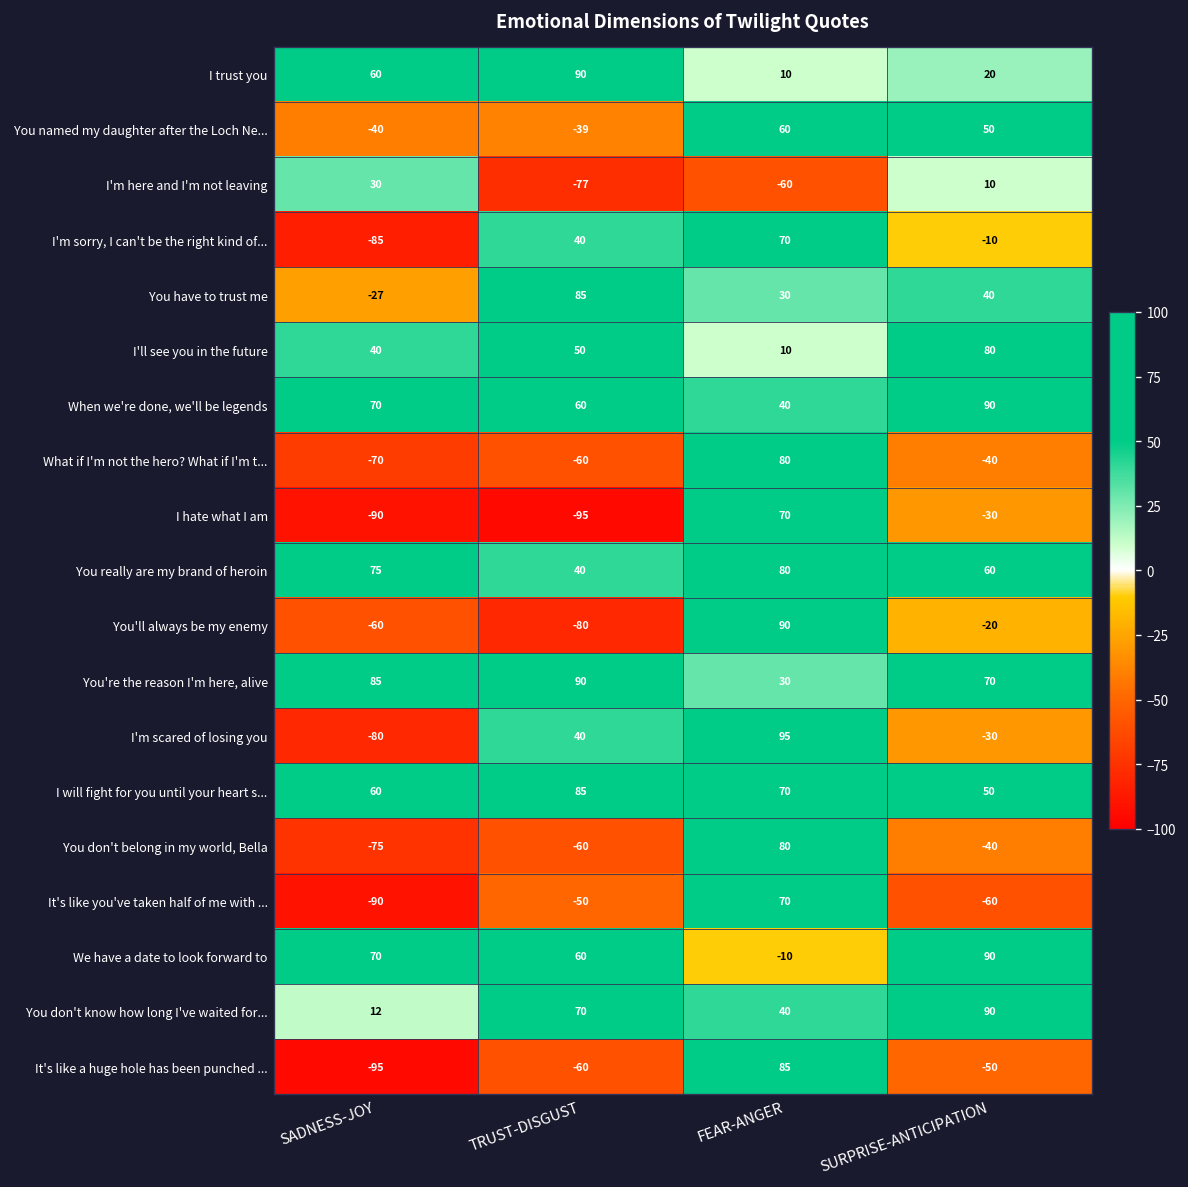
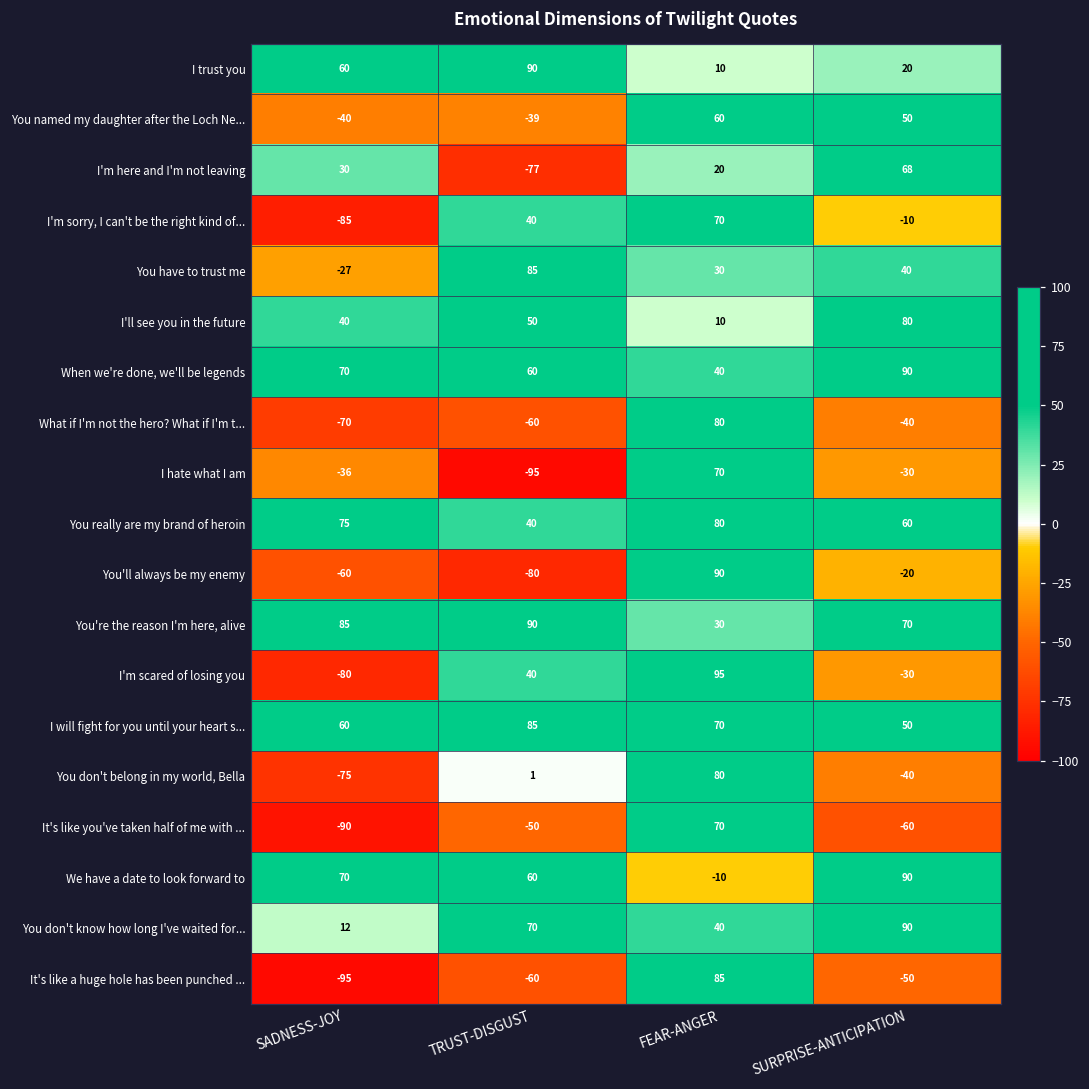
  {
    "I trust you": {
      "SADNESS-JOY": 60,
      "TRUST-DISGUST": 90,
      "FEAR-ANGER": 10,
      "SURPRISE-ANTICIPATION": 20
    },
    "You named my daughter after the Loch Ne...": {
      "SADNESS-JOY": -40,
      "TRUST-DISGUST": -39,
      "FEAR-ANGER": 60,
      "SURPRISE-ANTICIPATION": 50
    },
    "I'm here and I'm not leaving": {
      "SADNESS-JOY": 30,
      "TRUST-DISGUST": -77,
-     "FEAR-ANGER": -60,
-     "SURPRISE-ANTICIPATION": 10
+     "FEAR-ANGER": 20,
+     "SURPRISE-ANTICIPATION": 68
    },
    "I'm sorry, I can't be the right kind of...": {
      "SADNESS-JOY": -85,
      "TRUST-DISGUST": 40,
      "FEAR-ANGER": 70,
      "SURPRISE-ANTICIPATION": -10
    },
    "You have to trust me": {
      "SADNESS-JOY": -27,
      "TRUST-DISGUST": 85,
      "FEAR-ANGER": 30,
      "SURPRISE-ANTICIPATION": 40
    },
    "I'll see you in the future": {
      "SADNESS-JOY": 40,
      "TRUST-DISGUST": 50,
      "FEAR-ANGER": 10,
      "SURPRISE-ANTICIPATION": 80
    },
    "When we're done, we'll be legends": {
      "SADNESS-JOY": 70,
      "TRUST-DISGUST": 60,
      "FEAR-ANGER": 40,
      "SURPRISE-ANTICIPATION": 90
    },
    "What if I'm not the hero? What if I'm t...": {
      "SADNESS-JOY": -70,
      "TRUST-DISGUST": -60,
      "FEAR-ANGER": 80,
      "SURPRISE-ANTICIPATION": -40
    },
    "I hate what I am": {
-     "SADNESS-JOY": -90,
+     "SADNESS-JOY": -36,
      "TRUST-DISGUST": -95,
      "FEAR-ANGER": 70,
      "SURPRISE-ANTICIPATION": -30
    },
    "You really are my brand of heroin": {
      "SADNESS-JOY": 75,
      "TRUST-DISGUST": 40,
      "FEAR-ANGER": 80,
      "SURPRISE-ANTICIPATION": 60
    },
    "You'll always be my enemy": {
      "SADNESS-JOY": -60,
      "TRUST-DISGUST": -80,
      "FEAR-ANGER": 90,
      "SURPRISE-ANTICIPATION": -20
    },
    "You're the reason I'm here, alive": {
      "SADNESS-JOY": 85,
      "TRUST-DISGUST": 90,
      "FEAR-ANGER": 30,
      "SURPRISE-ANTICIPATION": 70
    },
    "I'm scared of losing you": {
      "SADNESS-JOY": -80,
      "TRUST-DISGUST": 40,
      "FEAR-ANGER": 95,
      "SURPRISE-ANTICIPATION": -30
    },
    "I will fight for you until your heart s...": {
      "SADNESS-JOY": 60,
      "TRUST-DISGUST": 85,
      "FEAR-ANGER": 70,
      "SURPRISE-ANTICIPATION": 50
    },
    "You don't belong in my world, Bella": {
      "SADNESS-JOY": -75,
-     "TRUST-DISGUST": -60,
+     "TRUST-DISGUST": 1,
      "FEAR-ANGER": 80,
      "SURPRISE-ANTICIPATION": -40
    },
    "It's like you've taken half of me with ...": {
      "SADNESS-JOY": -90,
      "TRUST-DISGUST": -50,
      "FEAR-ANGER": 70,
      "SURPRISE-ANTICIPATION": -60
    },
    "We have a date to look forward to": {
      "SADNESS-JOY": 70,
      "TRUST-DISGUST": 60,
      "FEAR-ANGER": -10,
      "SURPRISE-ANTICIPATION": 90
    },
    "You don't know how long I've waited for...": {
      "SADNESS-JOY": 12,
      "TRUST-DISGUST": 70,
      "FEAR-ANGER": 40,
      "SURPRISE-ANTICIPATION": 90
    },
    "It's like a huge hole has been punched ...": {
      "SADNESS-JOY": -95,
      "TRUST-DISGUST": -60,
      "FEAR-ANGER": 85,
      "SURPRISE-ANTICIPATION": -50
    }
  }
